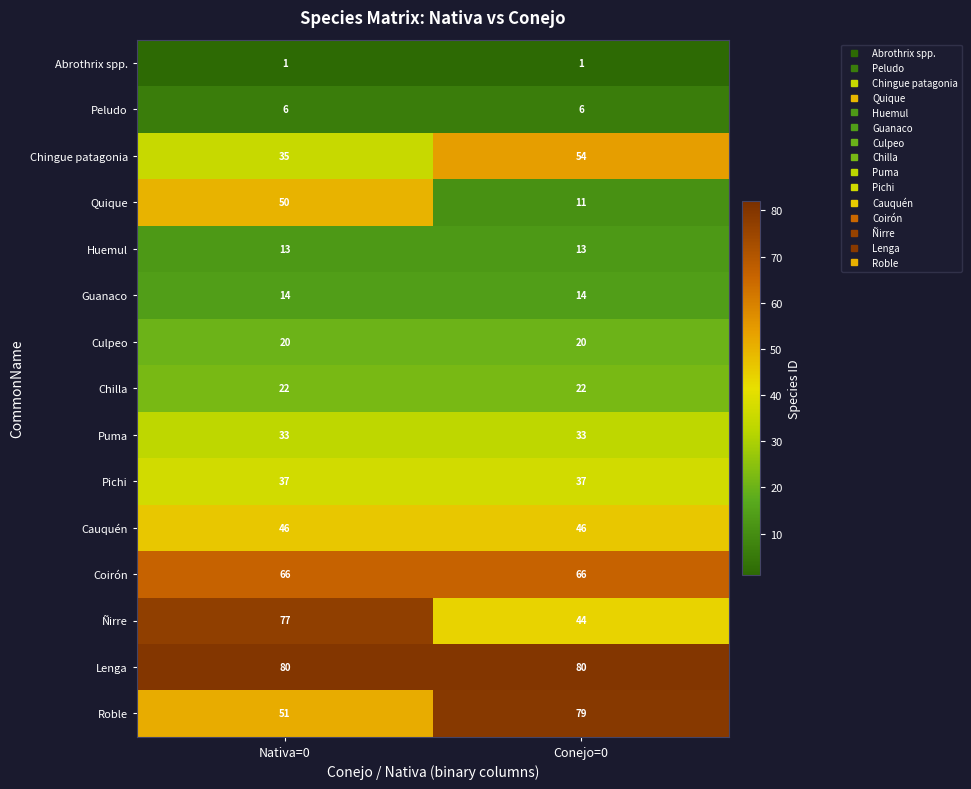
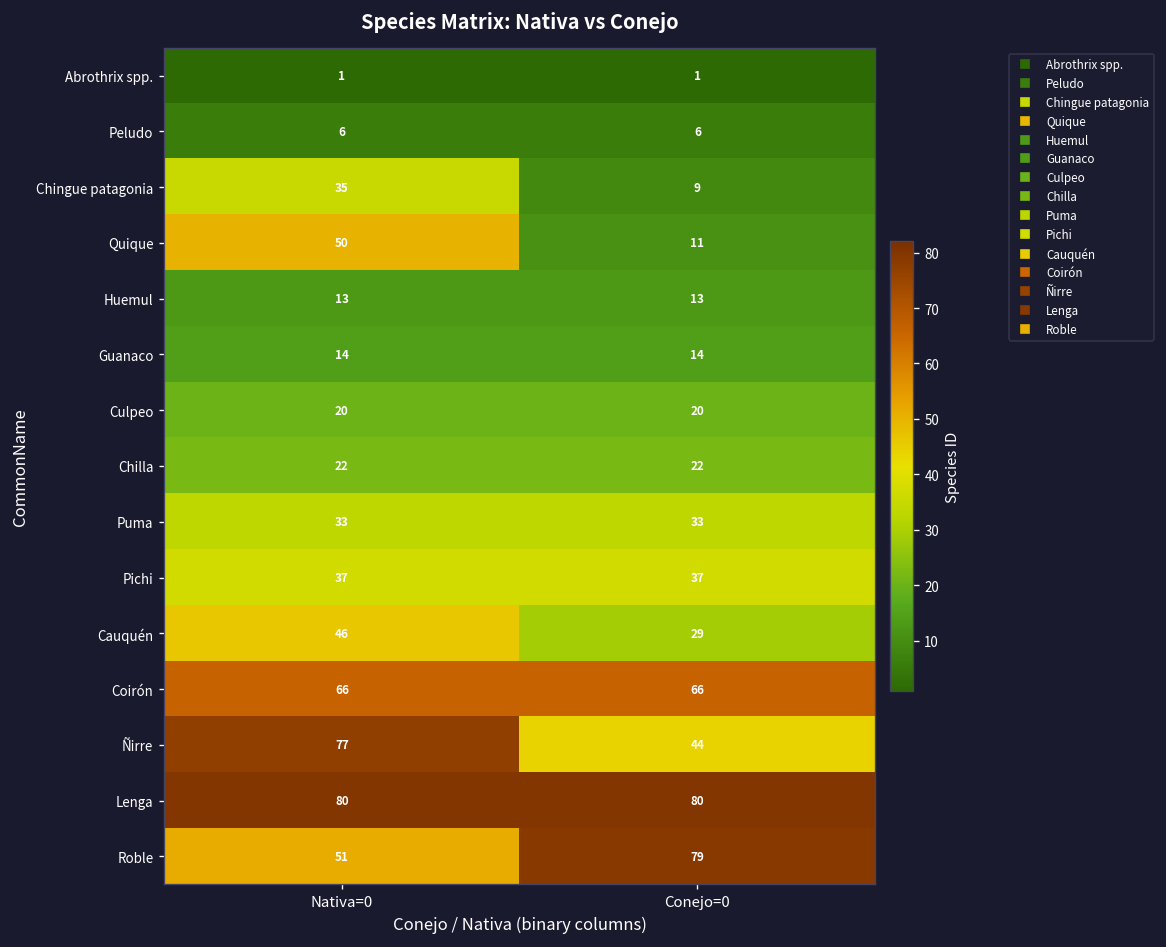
  {
    "Abrothrix spp.": {
      "Nativa=0": 1,
      "Conejo=0": 1
    },
    "Peludo": {
      "Nativa=0": 6,
      "Conejo=0": 6
    },
    "Chingue patagonia": {
      "Nativa=0": 35,
-     "Conejo=0": 54
+     "Conejo=0": 9
    },
    "Quique": {
      "Nativa=0": 50,
      "Conejo=0": 11
    },
    "Huemul": {
      "Nativa=0": 13,
      "Conejo=0": 13
    },
    "Guanaco": {
      "Nativa=0": 14,
      "Conejo=0": 14
    },
    "Culpeo": {
      "Nativa=0": 20,
      "Conejo=0": 20
    },
    "Chilla": {
      "Nativa=0": 22,
      "Conejo=0": 22
    },
    "Puma": {
      "Nativa=0": 33,
      "Conejo=0": 33
    },
    "Pichi": {
      "Nativa=0": 37,
      "Conejo=0": 37
    },
    "Cauquén": {
      "Nativa=0": 46,
-     "Conejo=0": 46
+     "Conejo=0": 29
    },
    "Coirón": {
      "Nativa=0": 66,
      "Conejo=0": 66
    },
    "Ñirre": {
      "Nativa=0": 77,
      "Conejo=0": 44
    },
    "Lenga": {
      "Nativa=0": 80,
      "Conejo=0": 80
    },
    "Roble": {
      "Nativa=0": 51,
      "Conejo=0": 79
    }
  }
